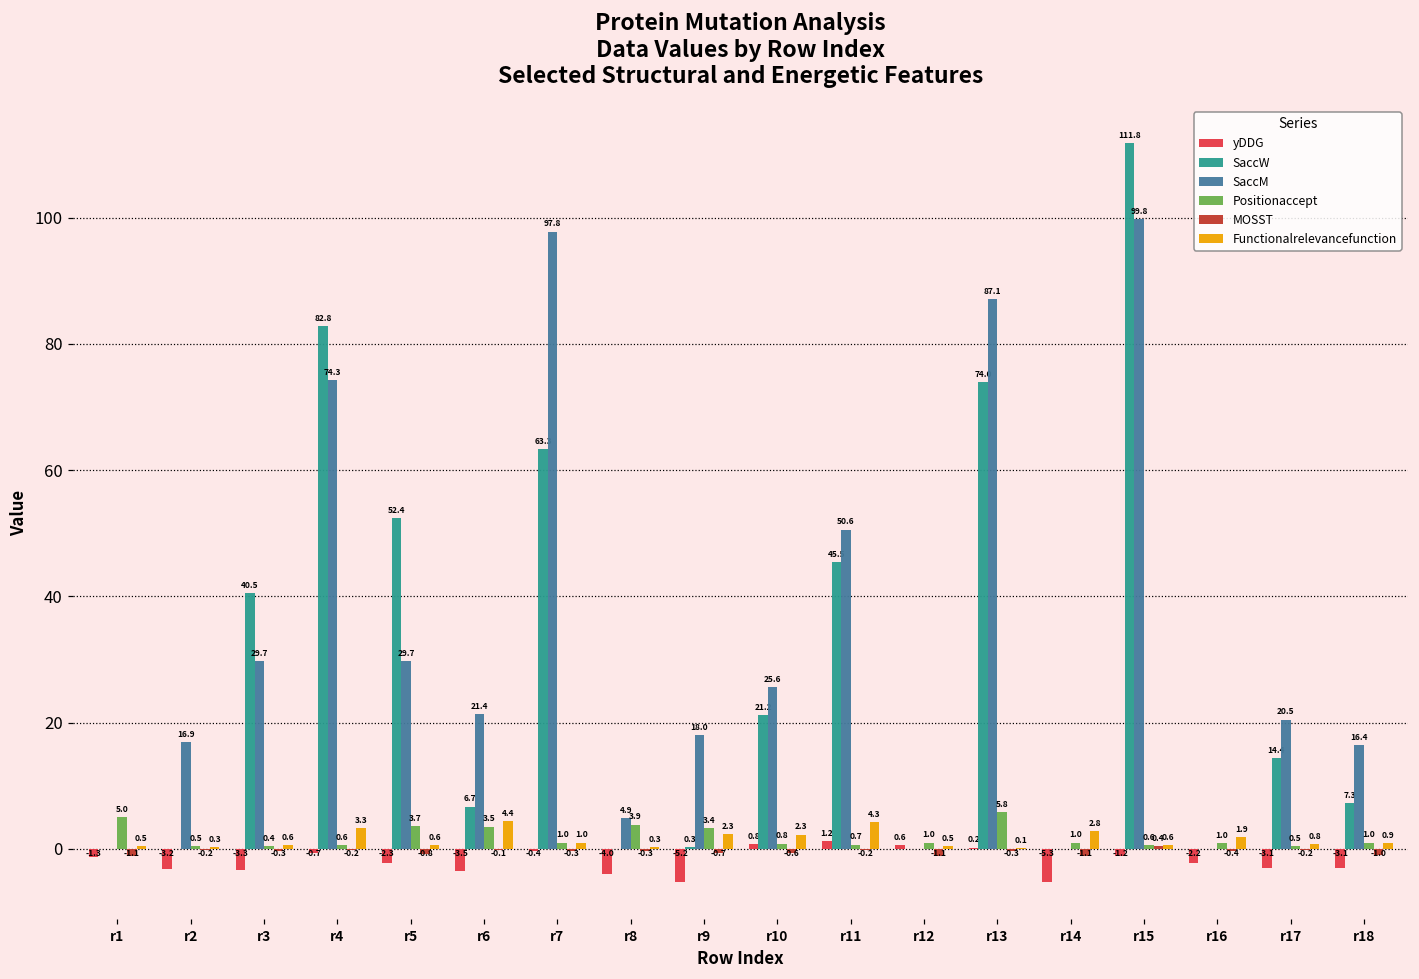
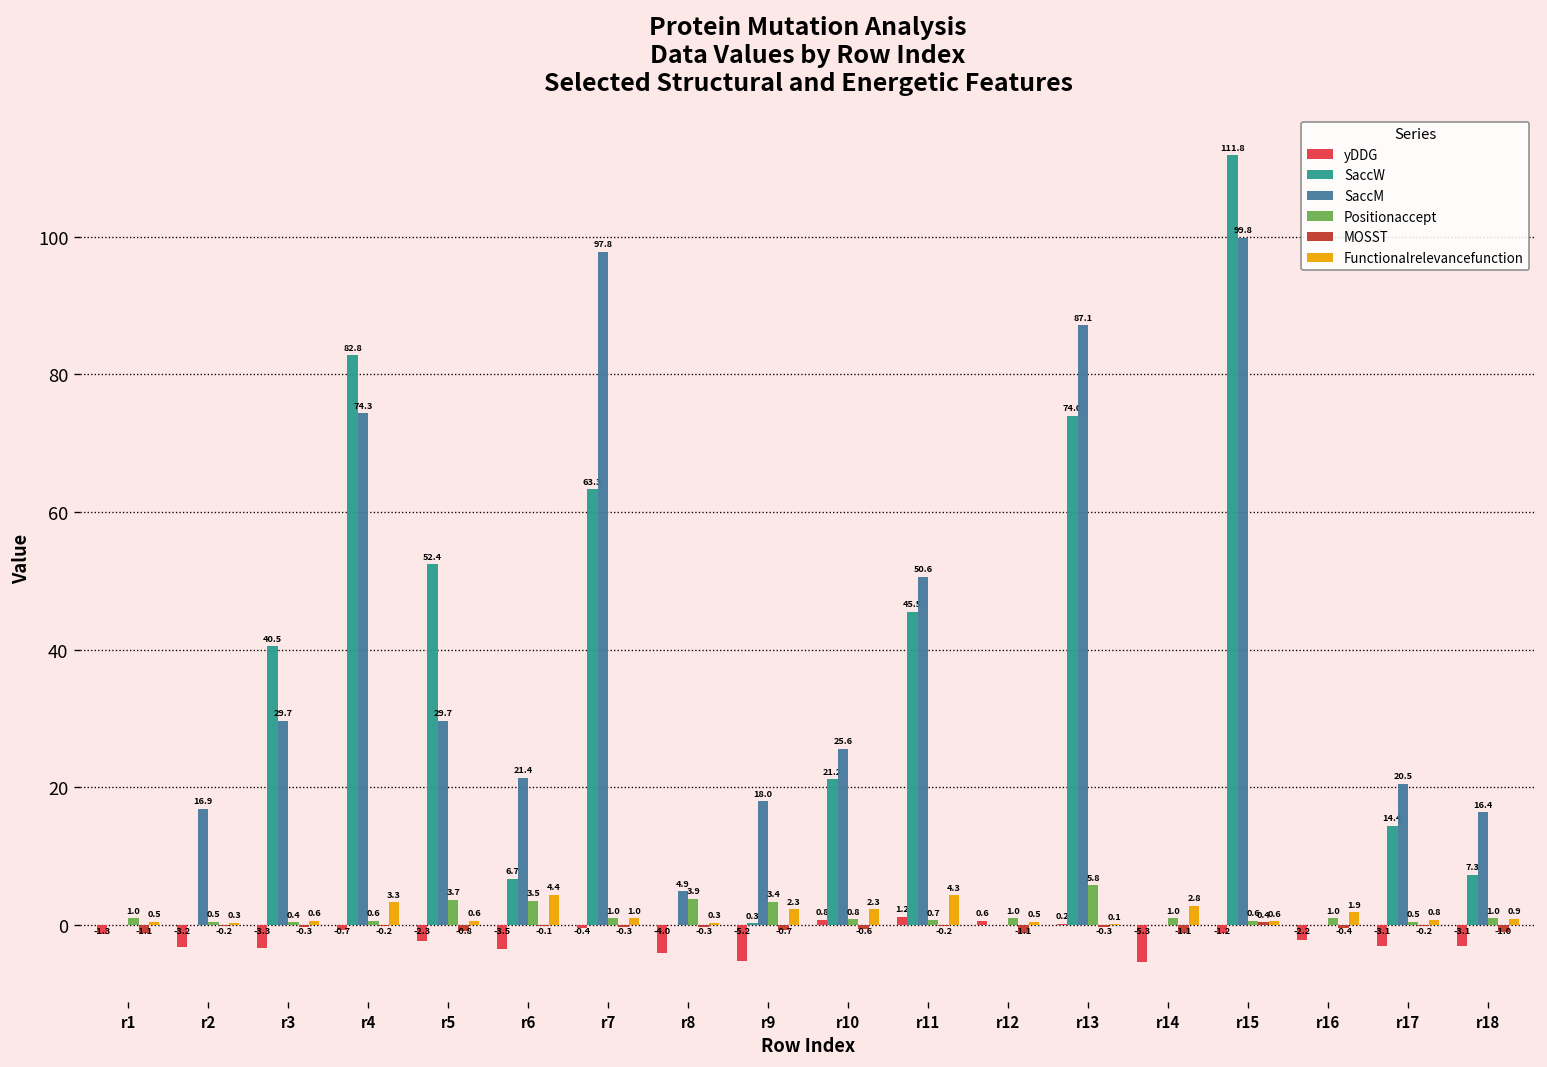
  {
    "Positionaccept": {
-     "r1": 5.0,
+     "r1": 1.0,
      "r2": 0.5,
      "r3": 0.4,
      "r4": 0.6,
      "r5": 3.7,
      "r6": 3.5,
      "r7": 1.0,
      "r8": 3.9,
      "r9": 3.4,
      "r10": 0.8,
      "r11": 0.7,
      "r12": 1.0,
      "r13": 5.8,
      "r14": 1.0,
      "r16": 1.0,
      "r17": 0.5,
      "r18": 1.0
    },
    "Functionalrelevancefunction": {
      "r1": 0.5,
      "r2": 0.3,
      "r3": 0.6,
      "r4": 3.3,
      "r5": 0.6,
      "r6": 4.4,
      "r7": 1.0,
      "r8": 0.3,
      "r9": 2.3,
      "r10": 2.3,
      "r11": 4.3,
      "r12": 0.5,
      "r13": 0.1,
      "r14": 2.8,
      "r16": 1.9,
      "r17": 0.8,
      "r18": 0.9
    }
  }
